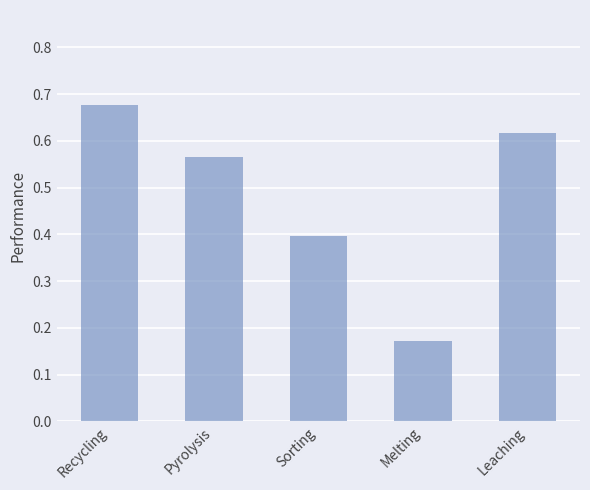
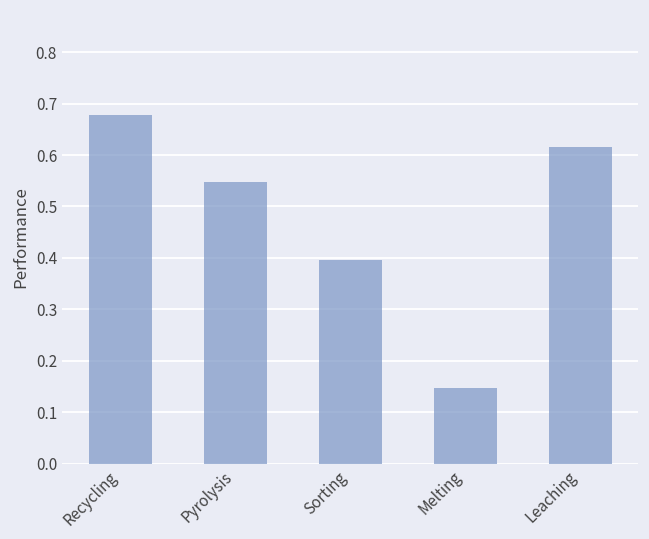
  {
    "Recycling": 0.68,
-   "Pyrolysis": 0.57,
+   "Pyrolysis": 0.55,
    "Sorting": 0.40,
-   "Melting": 0.17,
+   "Melting": 0.15,
    "Leaching": 0.62
  }
